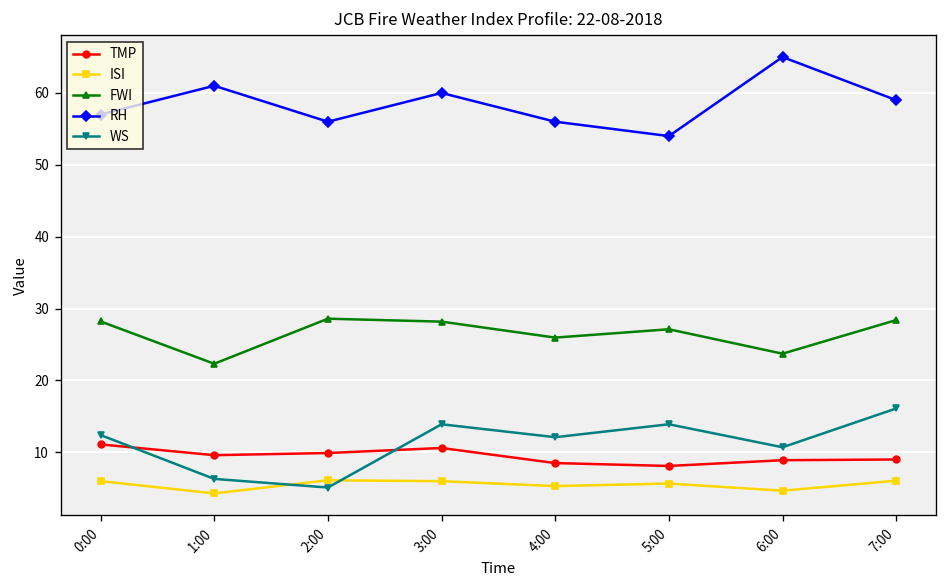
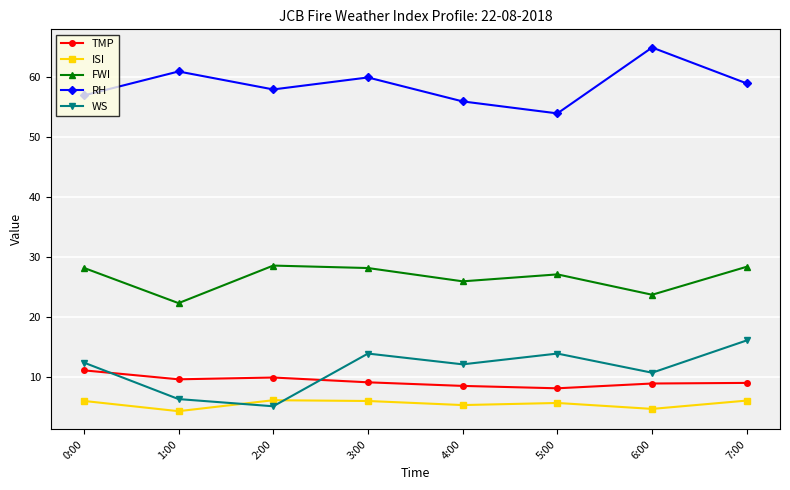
  {
    "TMP": {
      "0:00": 11,
      "1:00": 10,
      "2:00": 10,
-     "3:00": 11,
+     "3:00": 9,
      "4:00": 9,
      "5:00": 8,
      "6:00": 9,
      "7:00": 9
    },
    "ISI": {
      "0:00": 6,
      "1:00": 4,
      "2:00": 6,
      "3:00": 6,
      "4:00": 5,
      "5:00": 6,
      "6:00": 5,
      "7:00": 6
    },
    "FWI": {
      "0:00": 28,
      "1:00": 22,
      "2:00": 29,
      "3:00": 28,
      "4:00": 26,
      "5:00": 27,
      "6:00": 24,
      "7:00": 28
    },
    "RH": {
      "1:00": 61,
-     "2:00": 56,
+     "2:00": 58,
      "3:00": 60,
      "4:00": 56,
      "5:00": 54,
      "6:00": 65,
      "7:00": 59
    },
    "WS": {
      "0:00": 12,
      "1:00": 6,
      "2:00": 5,
      "3:00": 14,
      "4:00": 12,
      "5:00": 14,
      "6:00": 11,
      "7:00": 16
    }
  }
